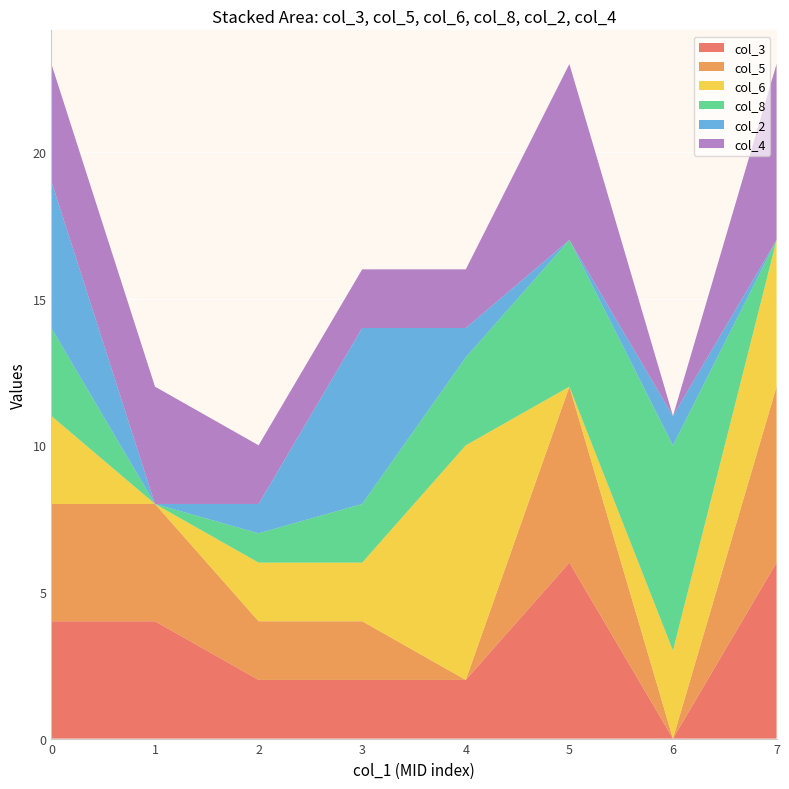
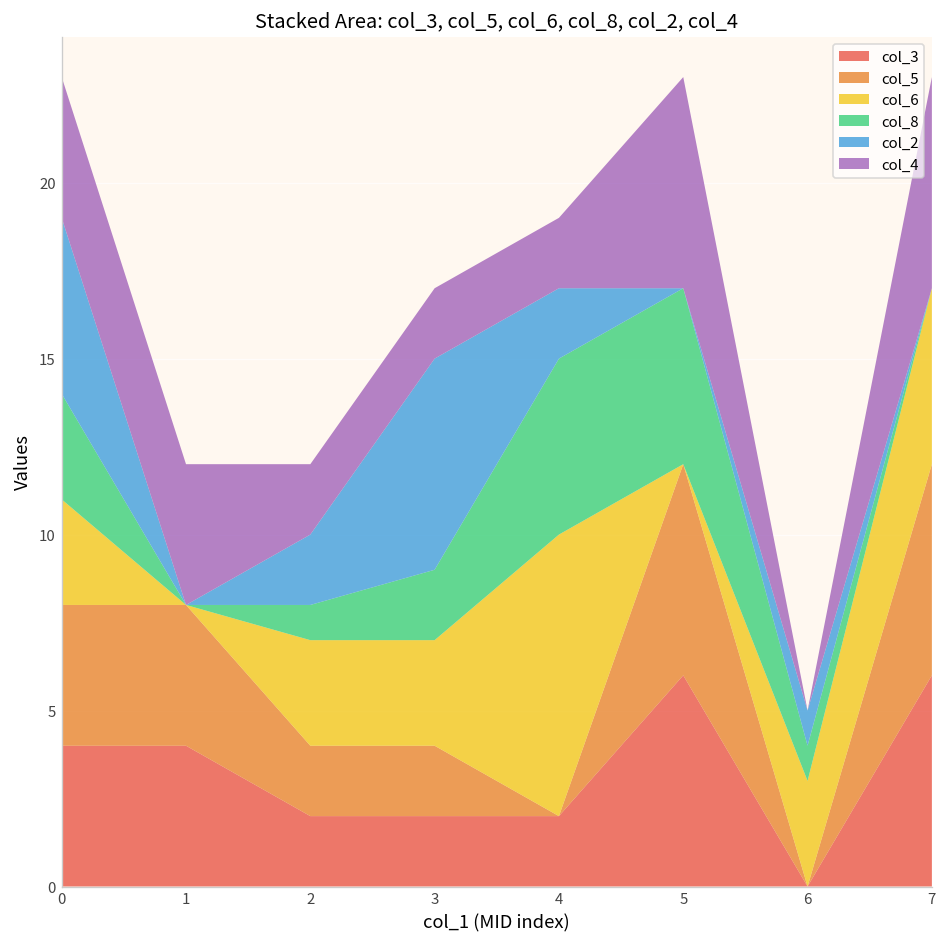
  {
    "col_6": {
      "0": 3,
-     "2": 2,
-     "3": 2,
+     "2": 3,
+     "3": 3,
      "4": 8,
      "6": 3
    },
    "col_8": {
      "0": 3,
      "2": 1,
      "3": 2,
-     "4": 3,
-     "6": 7
+     "4": 5,
+     "6": 1
    },
    "col_2": {
      "0": 5,
-     "2": 1,
+     "2": 2,
      "3": 6,
-     "4": 1
+     "4": 2
    },
    "col_4": {
      "0": 4,
      "1": 4,
      "2": 2,
      "3": 2,
      "4": 2,
      "5": 6,
      "7": 6
    }
  }
